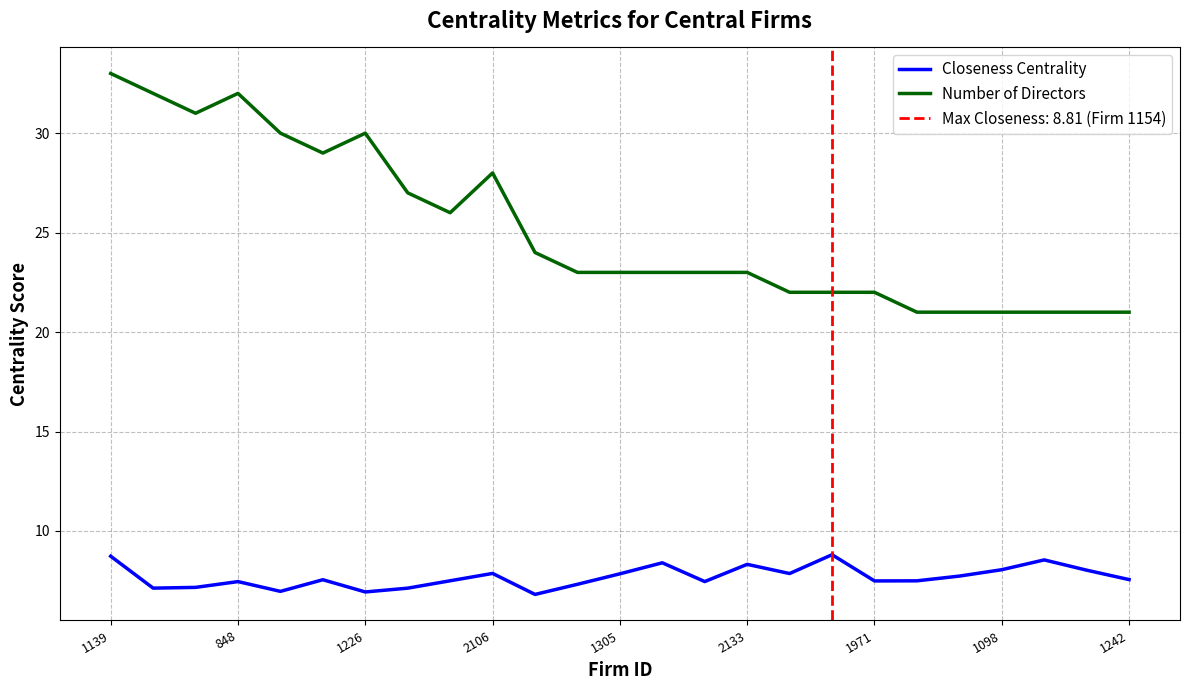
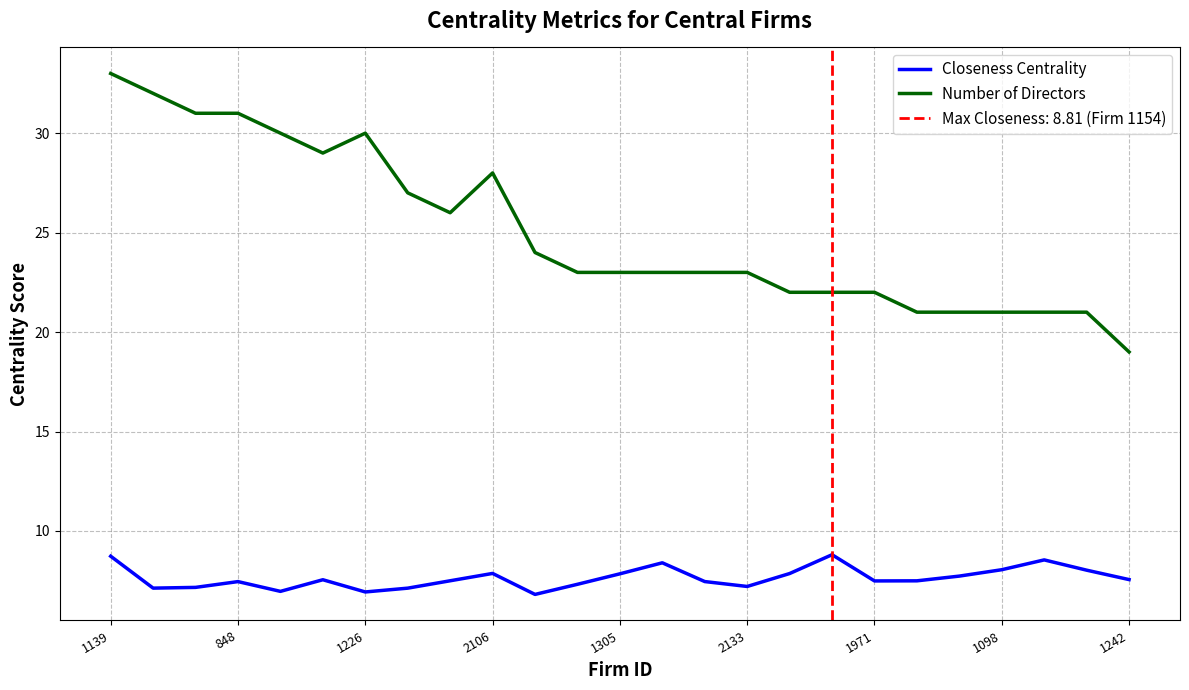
  {
    "Closeness Centrality": {
      "1139": 8.7,
      "848": 7.5,
      "1226": 6.9,
      "2106": 7.9,
      "1305": 7.8,
-     "2133": 8.3,
+     "2133": 7.2,
      "1971": 7.5,
      "1098": 8.1,
      "1242": 7.6
    },
    "Number of Directors": {
      "1139": 33,
-     "848": 32,
+     "848": 31,
      "1226": 30,
      "2106": 28,
      "1305": 23,
      "2133": 23,
      "1971": 22,
      "1098": 21,
-     "1242": 21
+     "1242": 19
    }
  }
